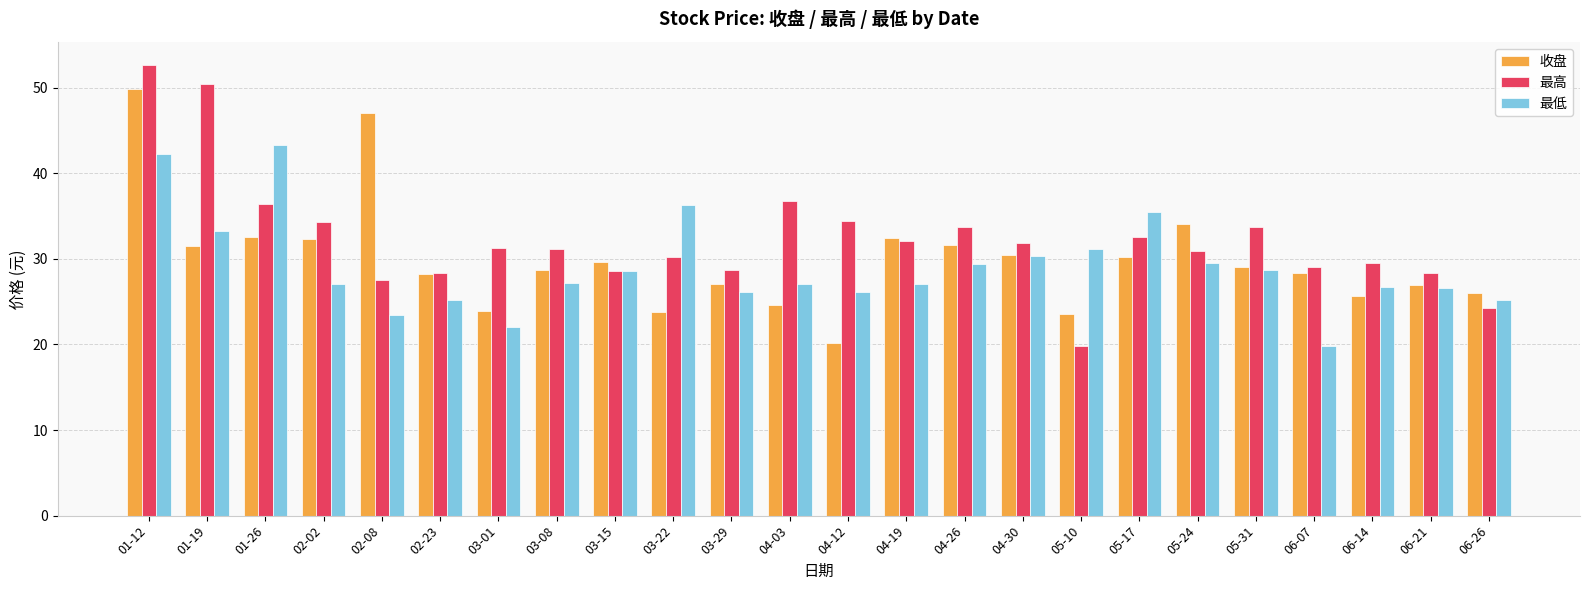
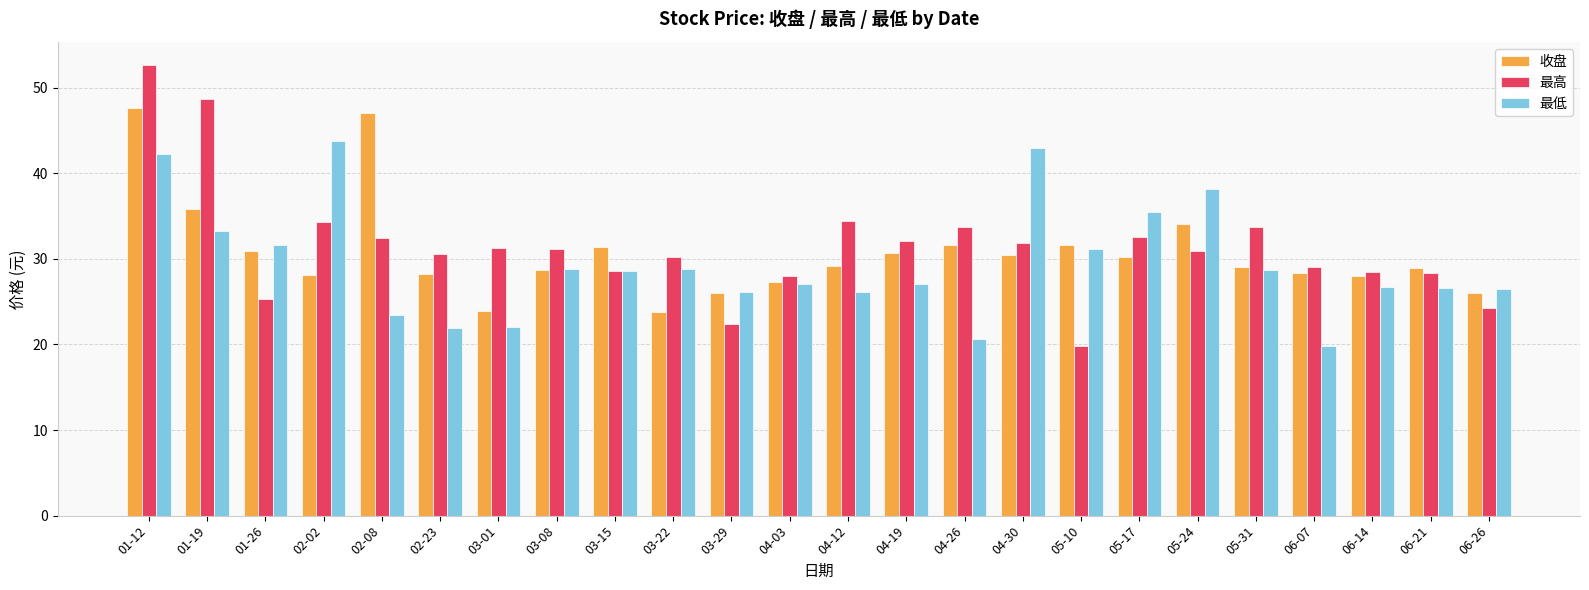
  {
    "收盘": {
-     "01-12": 50,
-     "01-19": 32,
-     "01-26": 33,
-     "02-02": 32,
+     "01-12": 48,
+     "01-19": 36,
+     "01-26": 31,
+     "02-02": 28,
      "02-08": 47,
      "02-23": 28,
      "03-01": 24,
      "03-08": 29,
-     "03-15": 30,
+     "03-15": 31,
      "03-22": 24,
-     "03-29": 27,
-     "04-03": 25,
-     "04-12": 20,
-     "04-19": 32,
+     "03-29": 26,
+     "04-03": 27,
+     "04-12": 29,
+     "04-19": 31,
      "04-26": 32,
      "04-30": 31,
-     "05-10": 24,
+     "05-10": 32,
      "05-17": 30,
      "05-24": 34,
      "05-31": 29,
      "06-07": 28,
-     "06-14": 26,
-     "06-21": 27,
+     "06-14": 28,
+     "06-21": 29,
      "06-26": 26
    },
    "最高": {
      "01-12": 53,
-     "01-19": 50,
-     "01-26": 36,
+     "01-19": 49,
+     "01-26": 25,
      "02-02": 34,
-     "02-08": 27,
-     "02-23": 28,
+     "02-08": 32,
+     "02-23": 31,
      "03-01": 31,
      "03-08": 31,
      "03-15": 29,
      "03-22": 30,
-     "03-29": 29,
-     "04-03": 37,
+     "03-29": 22,
+     "04-03": 28,
      "04-12": 34,
      "04-19": 32,
      "04-26": 34,
      "04-30": 32,
      "05-10": 20,
      "05-17": 33,
      "05-24": 31,
      "05-31": 34,
      "06-07": 29,
-     "06-14": 29,
+     "06-14": 28,
      "06-21": 28,
      "06-26": 24
    },
    "最低": {
      "01-12": 42,
      "01-19": 33,
-     "01-26": 43,
-     "02-02": 27,
+     "01-26": 32,
+     "02-02": 44,
      "02-08": 23,
-     "02-23": 25,
+     "02-23": 22,
      "03-01": 22,
-     "03-08": 27,
+     "03-08": 29,
      "03-15": 29,
-     "03-22": 36,
+     "03-22": 29,
      "03-29": 26,
      "04-03": 27,
      "04-12": 26,
      "04-19": 27,
-     "04-26": 29,
-     "04-30": 30,
+     "04-26": 21,
+     "04-30": 43,
      "05-10": 31,
      "05-17": 36,
-     "05-24": 30,
+     "05-24": 38,
      "05-31": 29,
      "06-07": 20,
      "06-14": 27,
      "06-21": 27,
-     "06-26": 25
+     "06-26": 27
    }
  }
